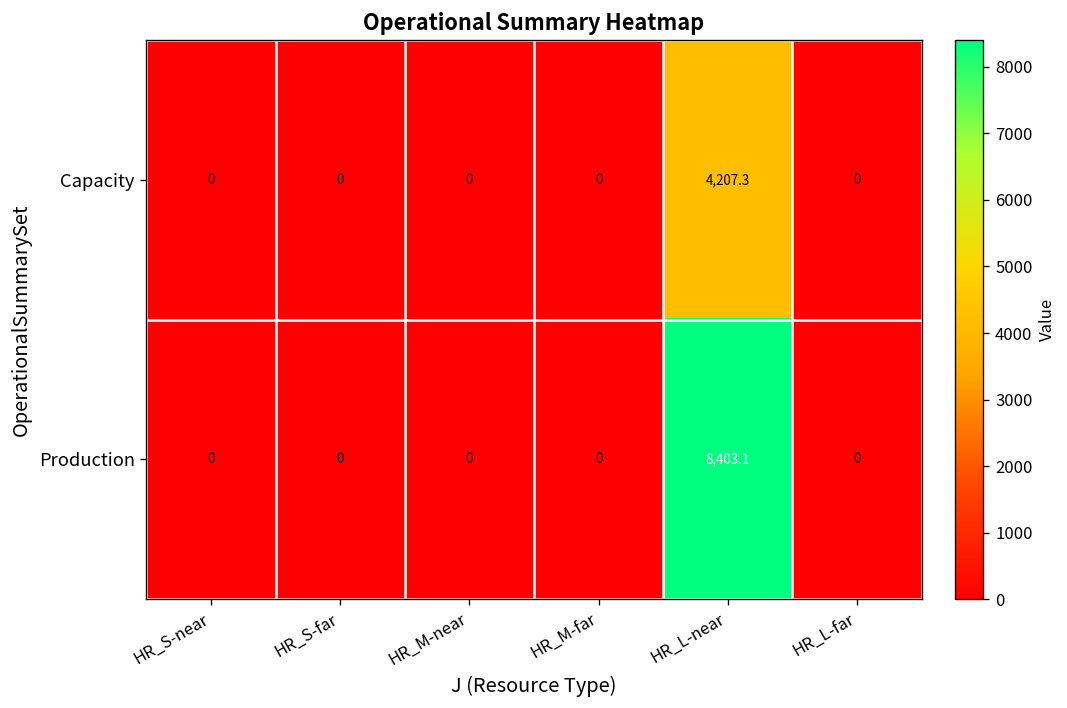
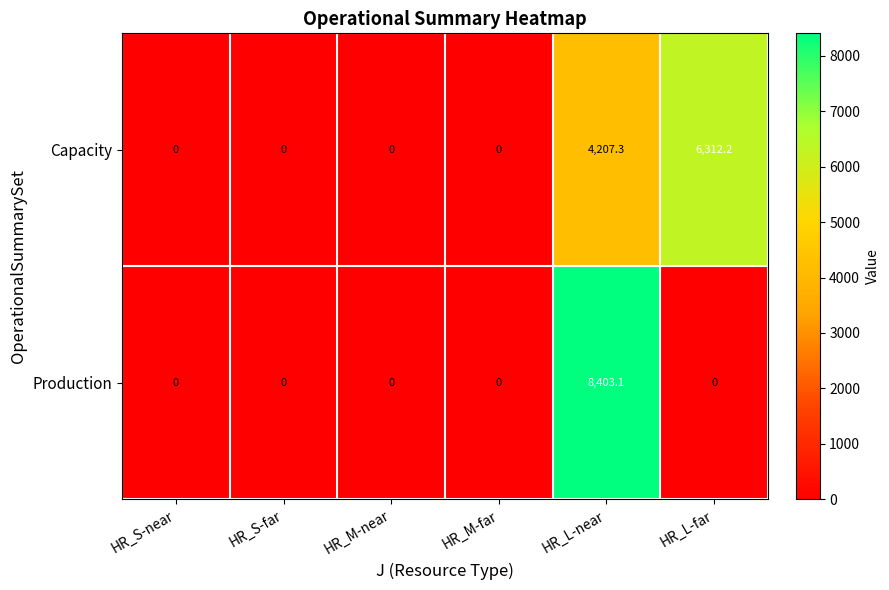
  {
    "Capacity": {
      "HR_S-near": "0",
      "HR_S-far": "0",
      "HR_M-near": "0",
      "HR_M-far": "0",
      "HR_L-near": "4,207.3",
-     "HR_L-far": "0"
+     "HR_L-far": "6,312.2"
    },
    "Production": {
      "HR_S-near": "0",
      "HR_S-far": "0",
      "HR_M-near": "0",
      "HR_M-far": "0",
      "HR_L-near": "8,403.1",
      "HR_L-far": "0"
    }
  }
